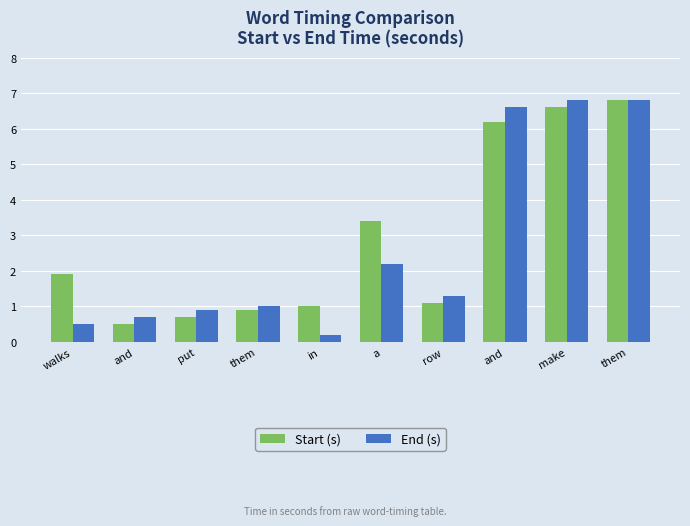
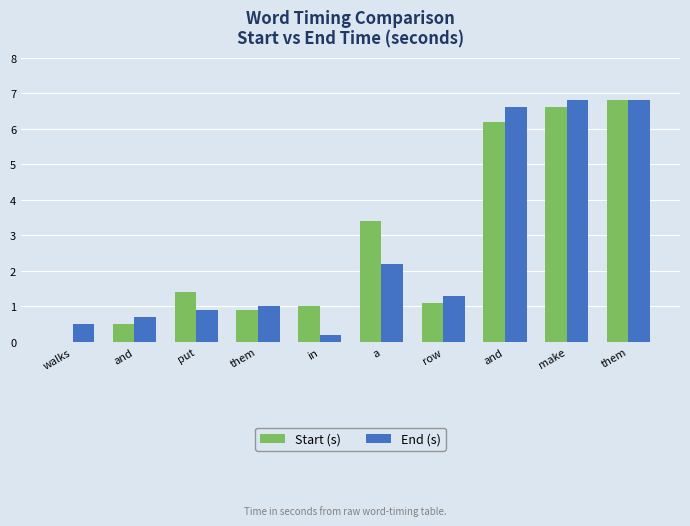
  {
    "Start (s)": {
-     "walks": 1.9,
-     "put": 0.7,
+     "walks": 0.0,
+     "put": 1.4,
      "in": 1.0,
      "a": 3.4,
      "row": 1.1,
      "make": 6.6
    },
    "End (s)": {
      "walks": 0.5,
      "put": 0.9,
      "in": 0.2,
      "a": 2.2,
      "row": 1.3,
      "make": 6.8
    }
  }
